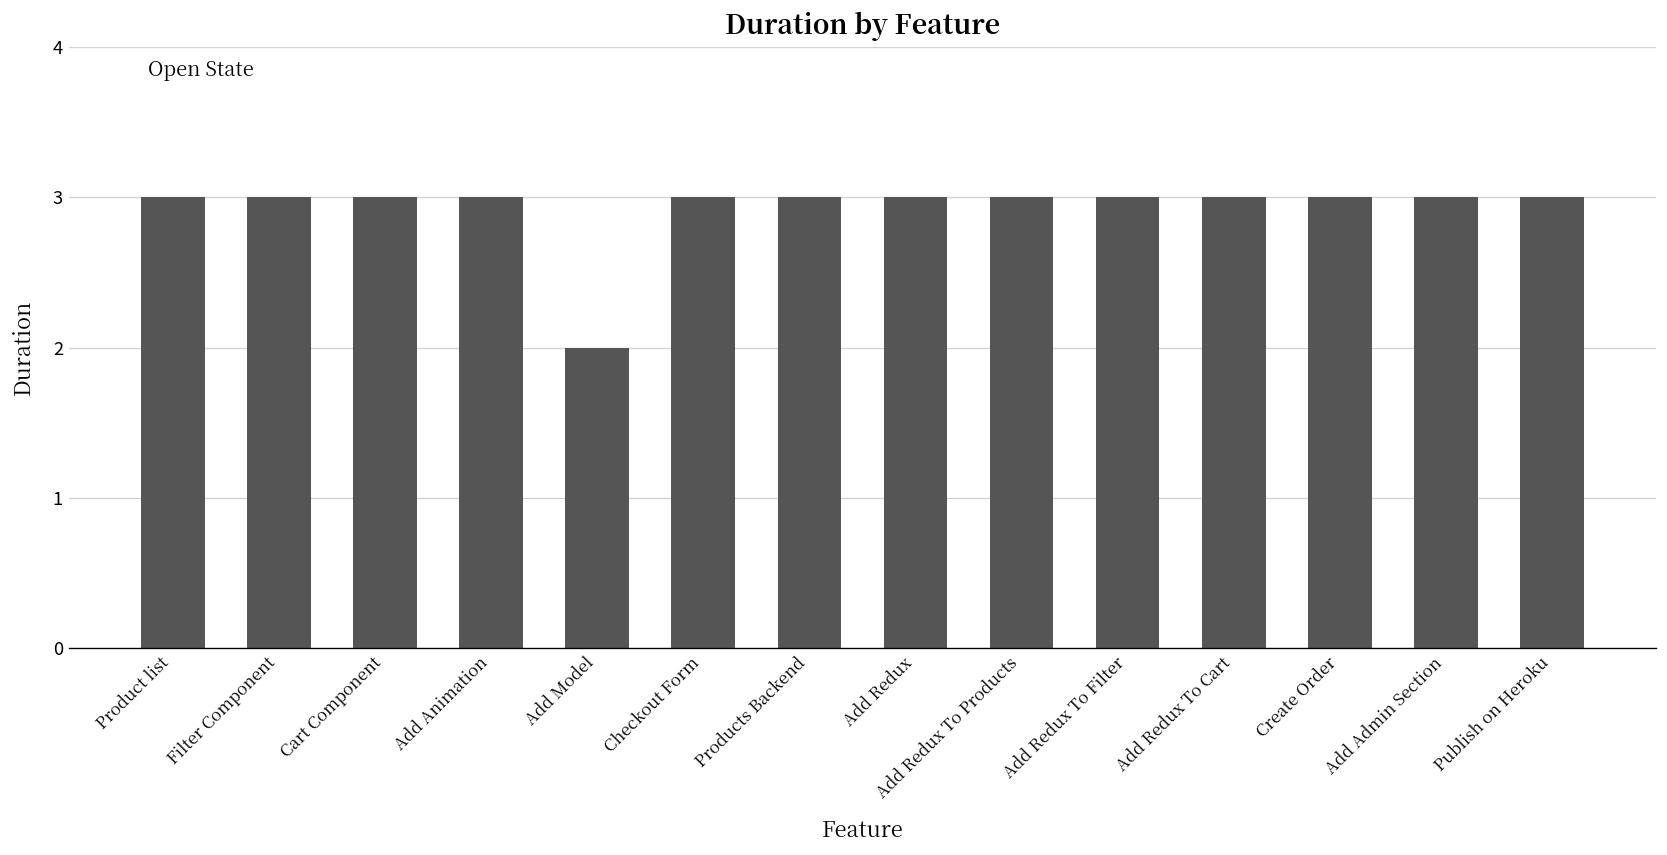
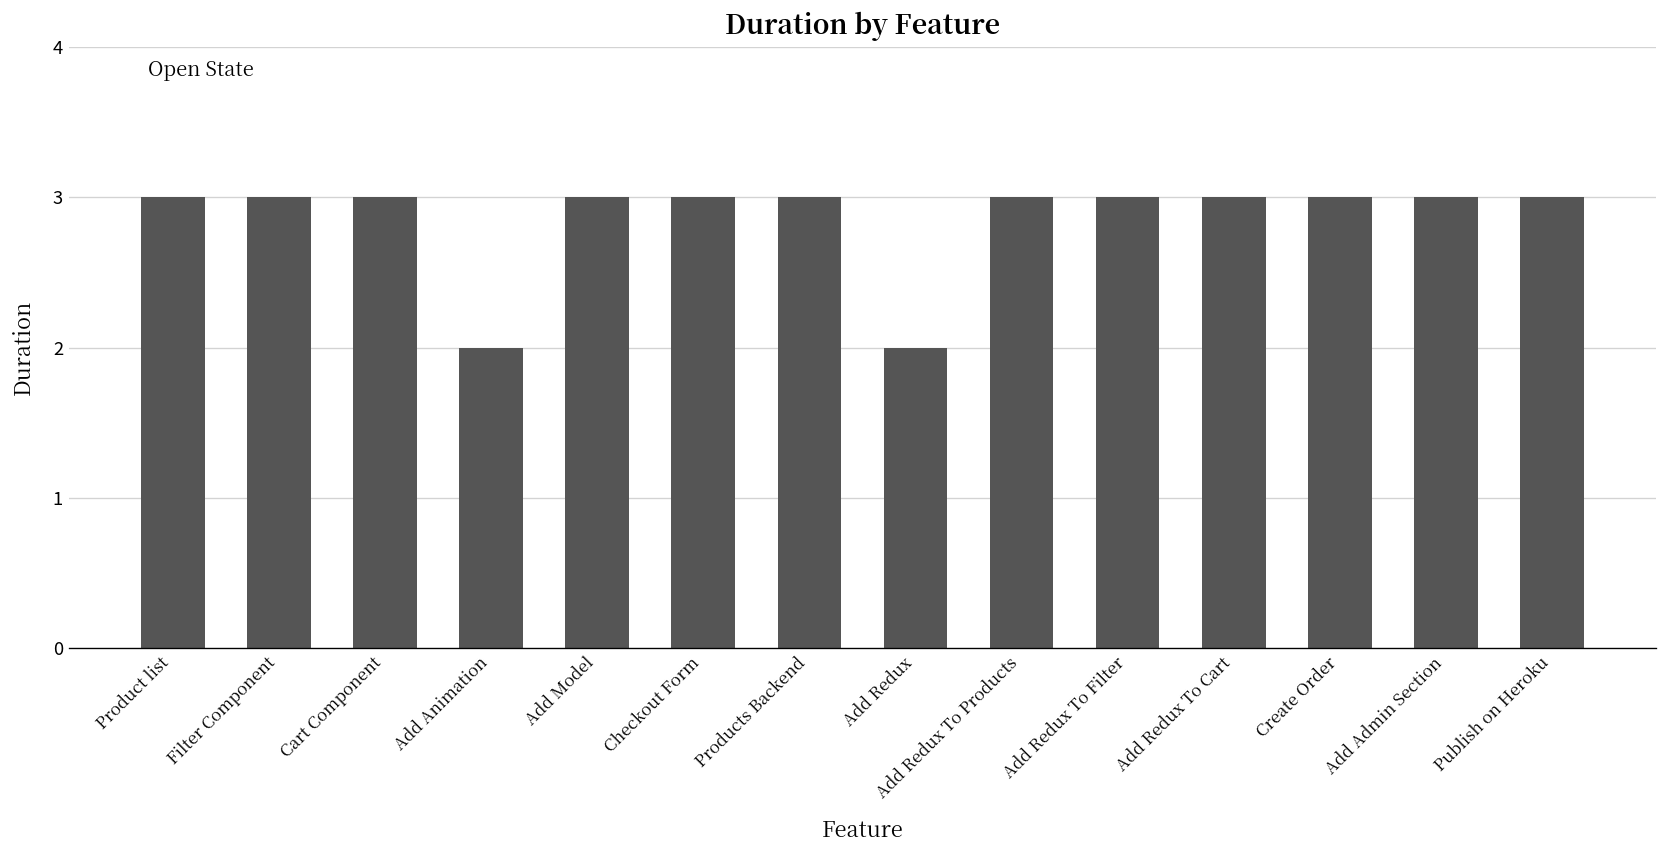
  {
    "Product list": 3,
    "Filter Component": 3,
    "Cart Component": 3,
-   "Add Animation": 3,
-   "Add Model": 2,
+   "Add Animation": 2,
+   "Add Model": 3,
    "Checkout Form": 3,
    "Products Backend": 3,
-   "Add Redux": 3,
+   "Add Redux": 2,
    "Add Redux To Products": 3,
    "Add Redux To Filter": 3,
    "Add Redux To Cart": 3,
    "Create Order": 3,
    "Add Admin Section": 3,
    "Publish on Heroku": 3
  }
